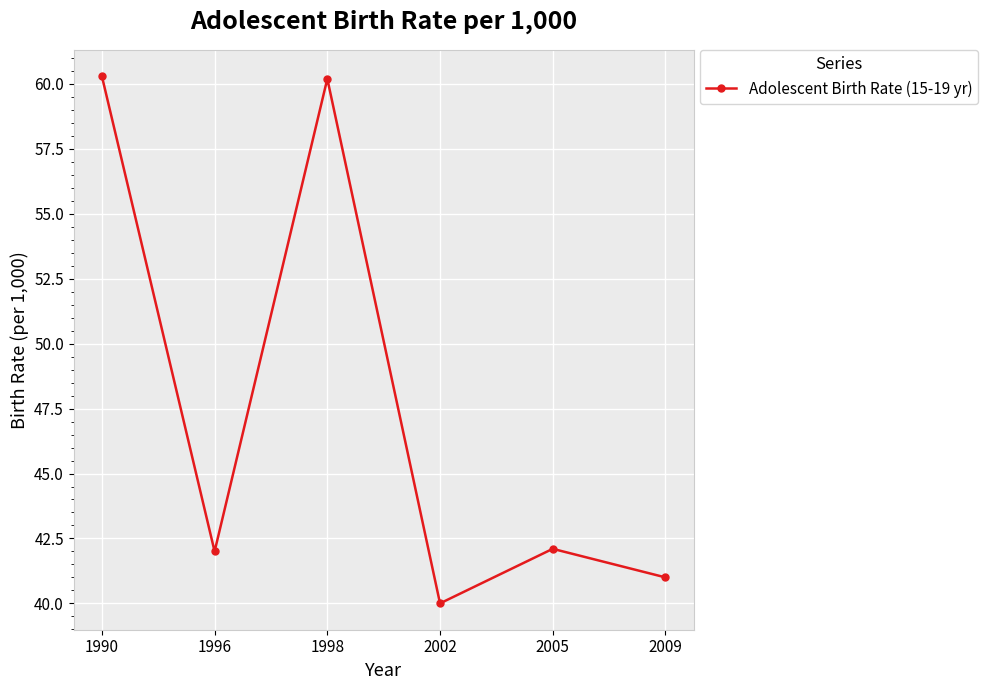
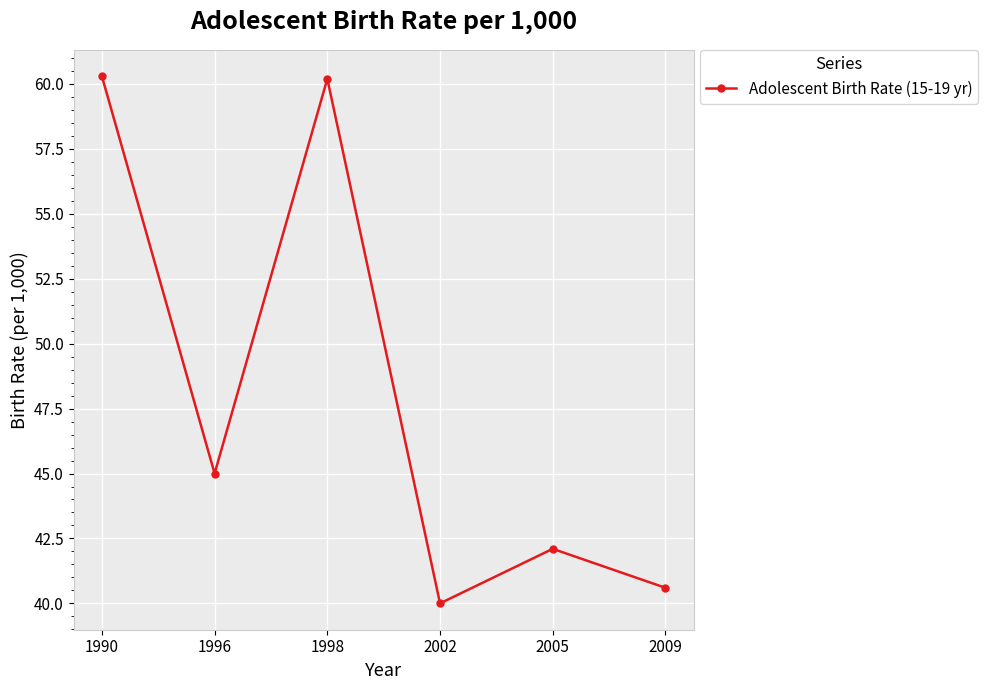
  {
    "1990": 60.3,
-   "1996": 42,
+   "1996": 45,
    "1998": 60.2,
    "2002": 40.0,
    "2005": 42.1,
-   "2009": 41.0
+   "2009": 40.6
  }
